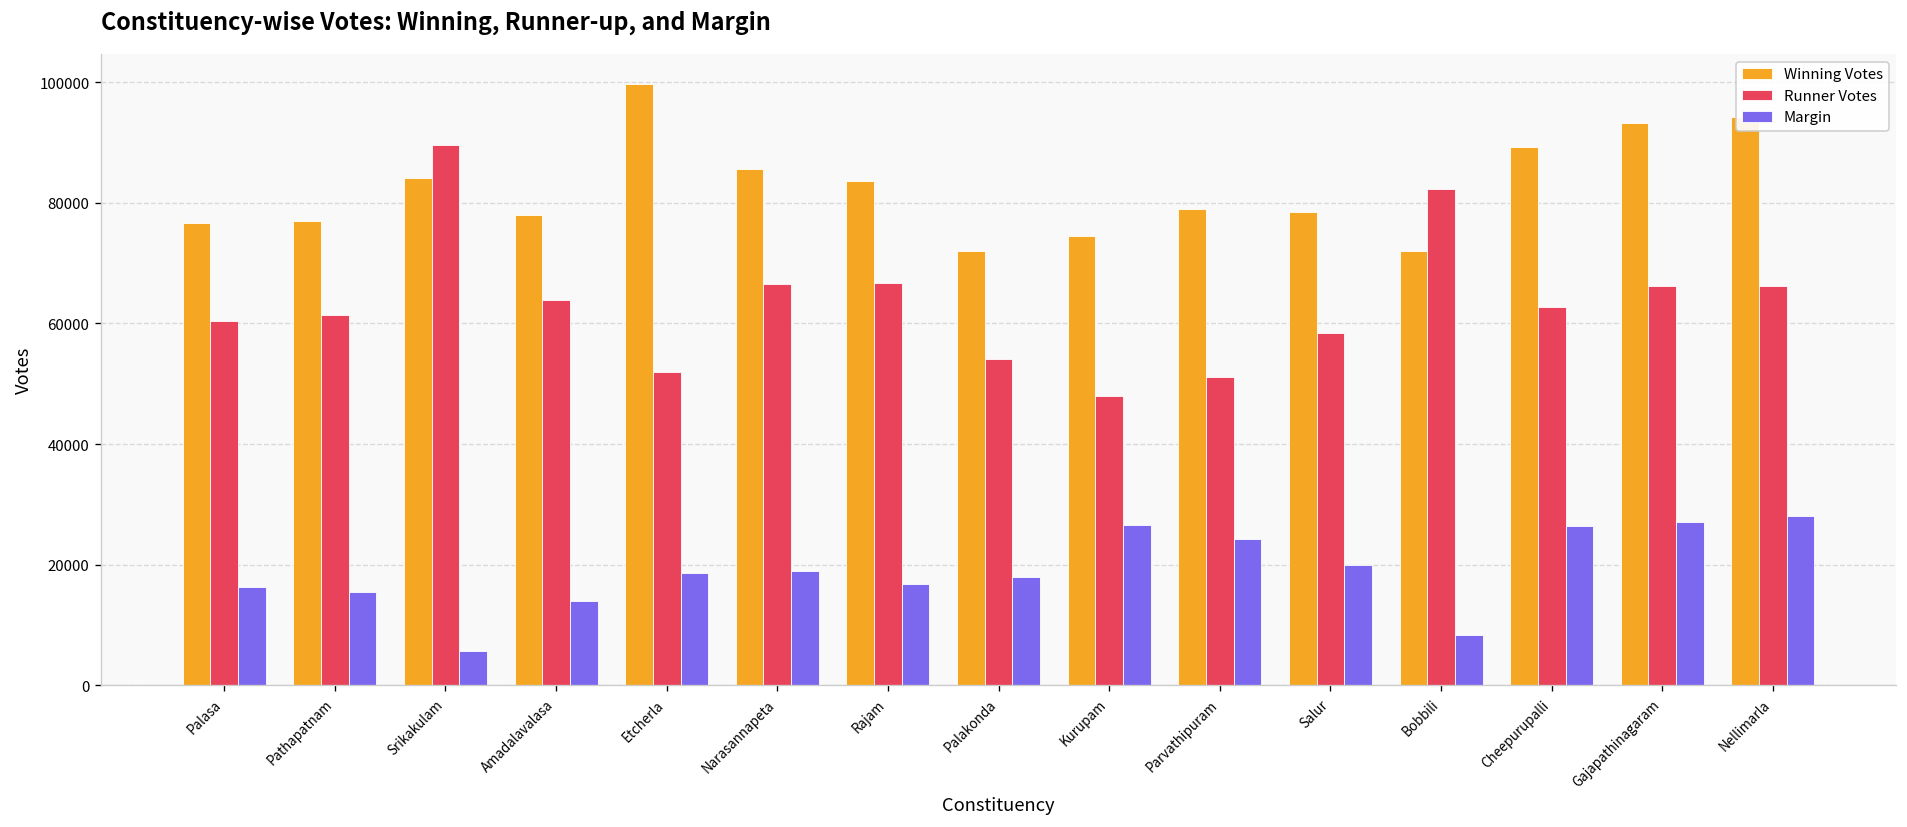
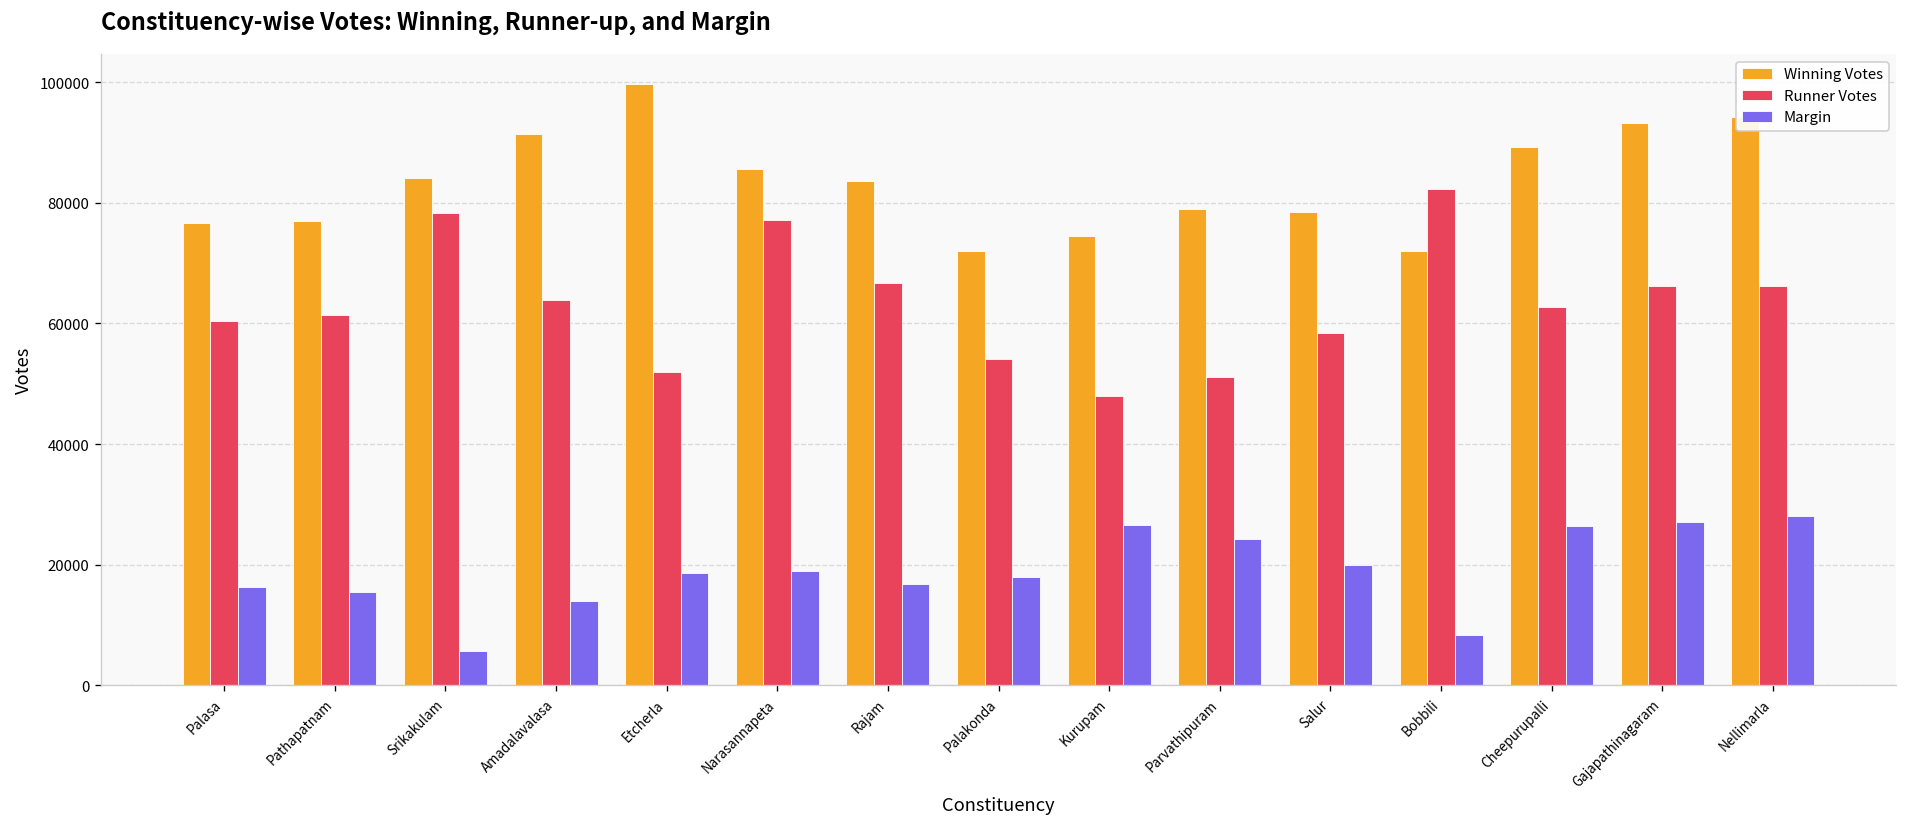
  {
    "Winning Votes": {
      "Palasa": 77000,
      "Pathapatnam": 77000,
      "Srikakulam": 84000,
-     "Amadalavalasa": 78000,
+     "Amadalavalasa": 91000,
      "Etcherla": 100000,
      "Narasannapeta": 86000,
      "Rajam": 84000,
      "Palakonda": 72000,
      "Kurupam": 75000,
      "Parvathipuram": 79000,
      "Salur": 78000,
      "Bobbili": 72000,
      "Cheepurupalli": 89000,
      "Gajapathinagaram": 93000
    },
    "Runner Votes": {
      "Palasa": 60000,
      "Pathapatnam": 61000,
-     "Srikakulam": 90000,
+     "Srikakulam": 78000,
      "Amadalavalasa": 64000,
      "Etcherla": 52000,
-     "Narasannapeta": 67000,
+     "Narasannapeta": 77000,
      "Rajam": 67000,
      "Palakonda": 54000,
      "Kurupam": 48000,
      "Parvathipuram": 51000,
      "Salur": 58000,
      "Bobbili": 82000,
      "Cheepurupalli": 63000,
      "Gajapathinagaram": 66000,
      "Nellimarla": 66000
    },
    "Margin": {
      "Palasa": 16000,
      "Pathapatnam": 16000,
      "Srikakulam": 6000,
      "Amadalavalasa": 14000,
      "Etcherla": 19000,
      "Narasannapeta": 19000,
      "Rajam": 17000,
      "Palakonda": 18000,
      "Kurupam": 27000,
      "Parvathipuram": 24000,
      "Salur": 20000,
      "Bobbili": 8000,
      "Cheepurupalli": 26000,
      "Gajapathinagaram": 27000,
      "Nellimarla": 28000
    }
  }
